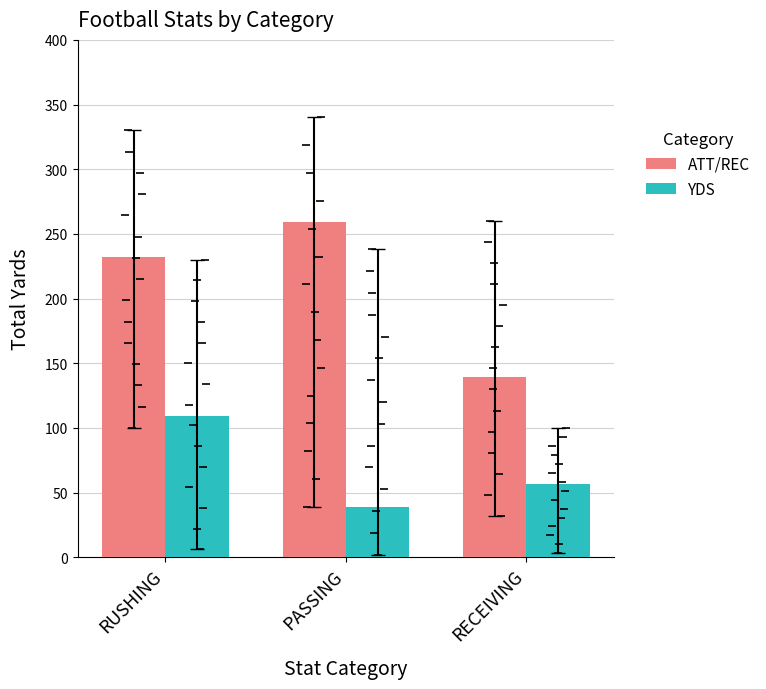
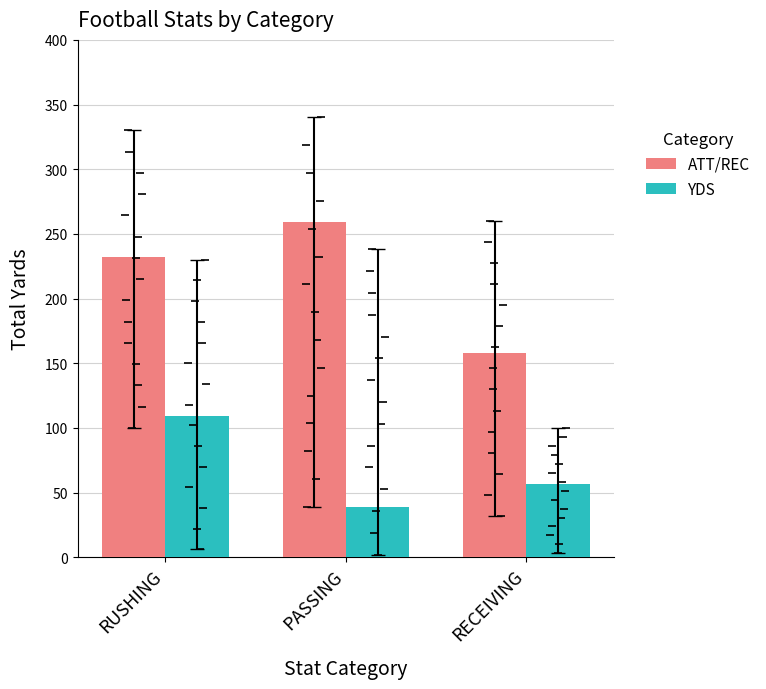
  {
    "ATT/REC": {
      "RUSHING": 232,
      "PASSING": 259,
-     "RECEIVING": 139
+     "RECEIVING": 158
    },
    "YDS": {
      "RUSHING": 109,
      "PASSING": 39,
      "RECEIVING": 57
    }
  }
